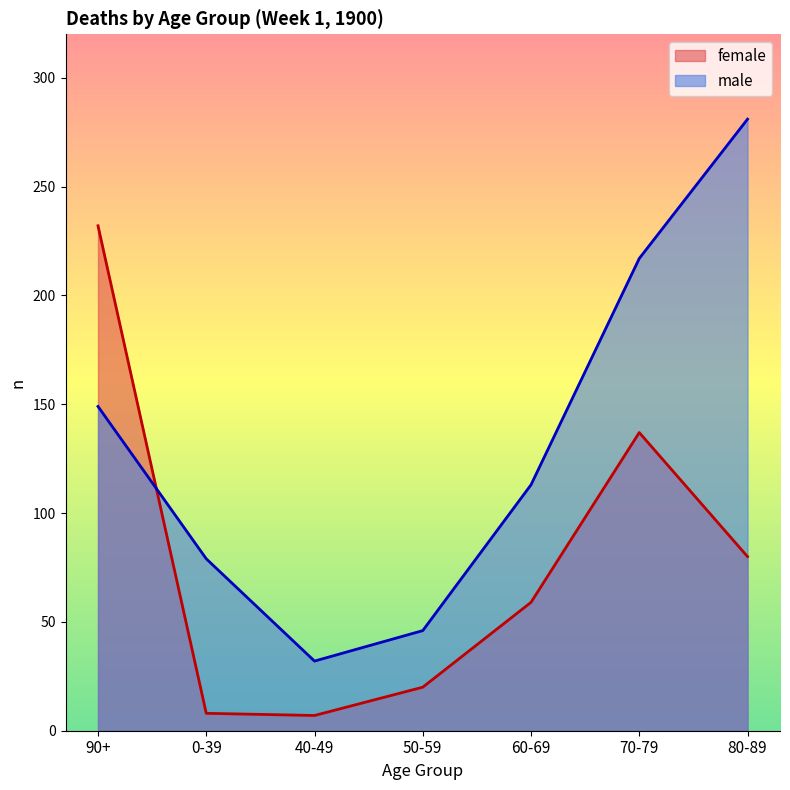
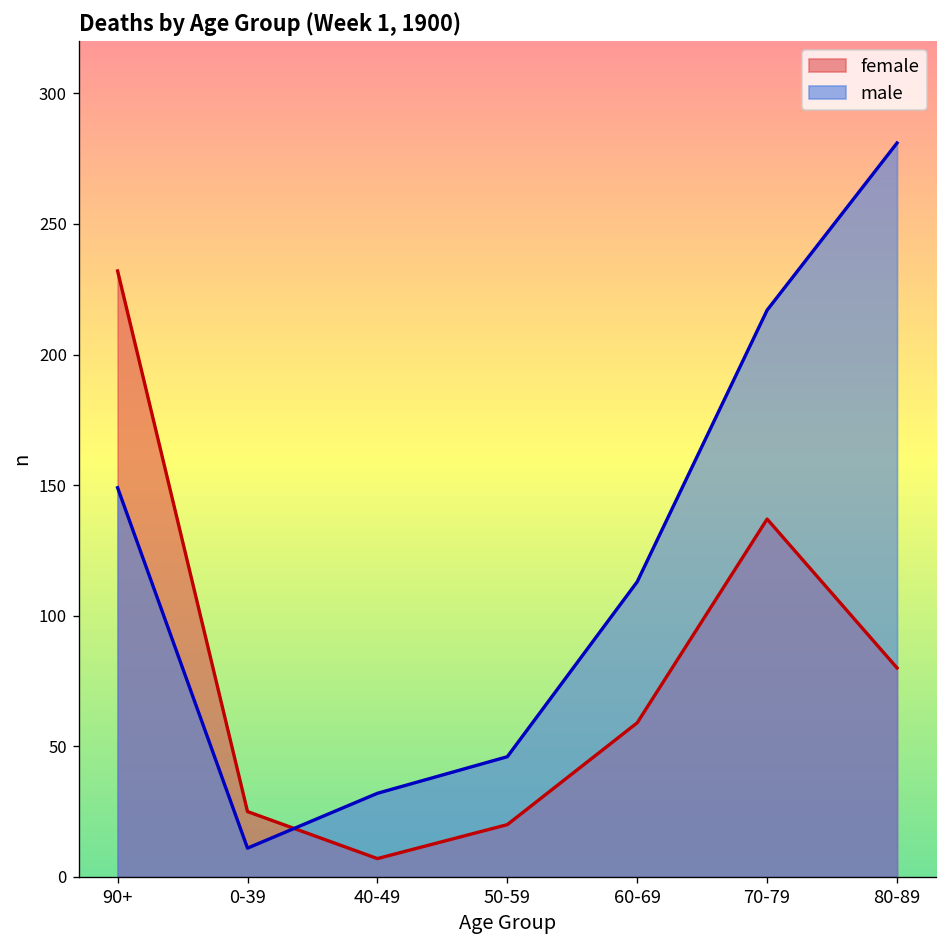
  {
    "female": {
      "90+": 232,
-     "0-39": 8,
+     "0-39": 25,
      "40-49": 7,
      "50-59": 20,
      "60-69": 59,
      "70-79": 137,
      "80-89": 80
    },
    "male": {
      "90+": 149,
-     "0-39": 79,
+     "0-39": 11,
      "40-49": 32,
      "50-59": 46,
      "60-69": 113,
      "70-79": 217,
      "80-89": 281
    }
  }
